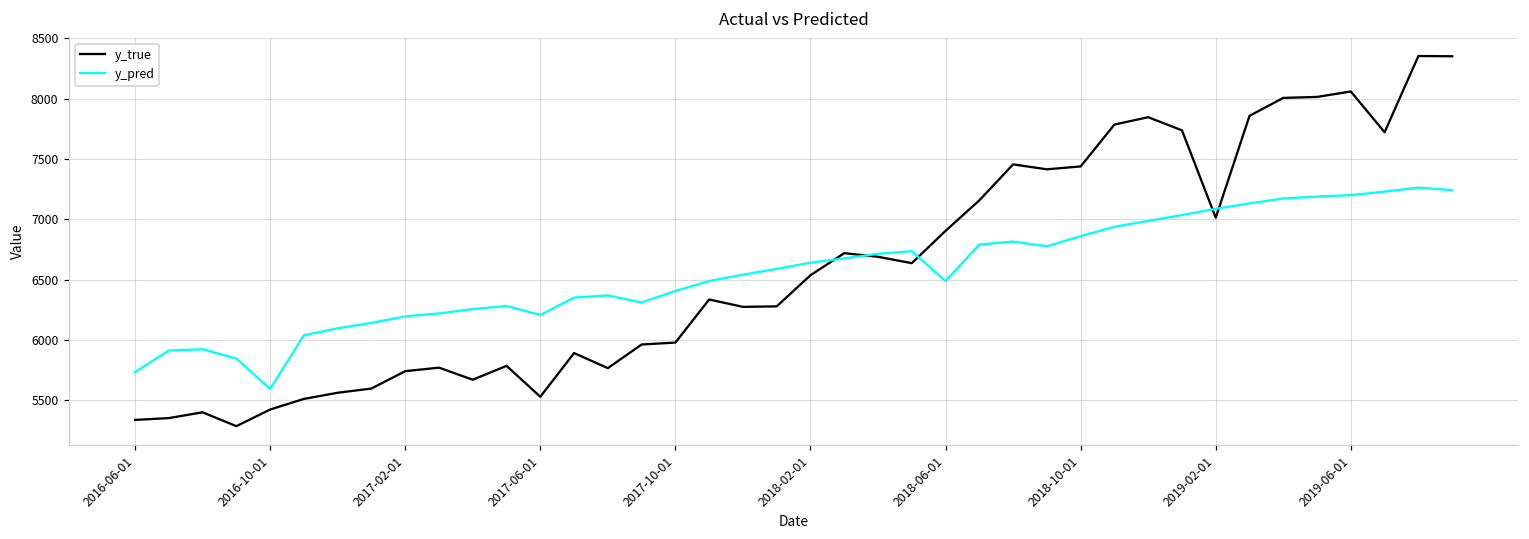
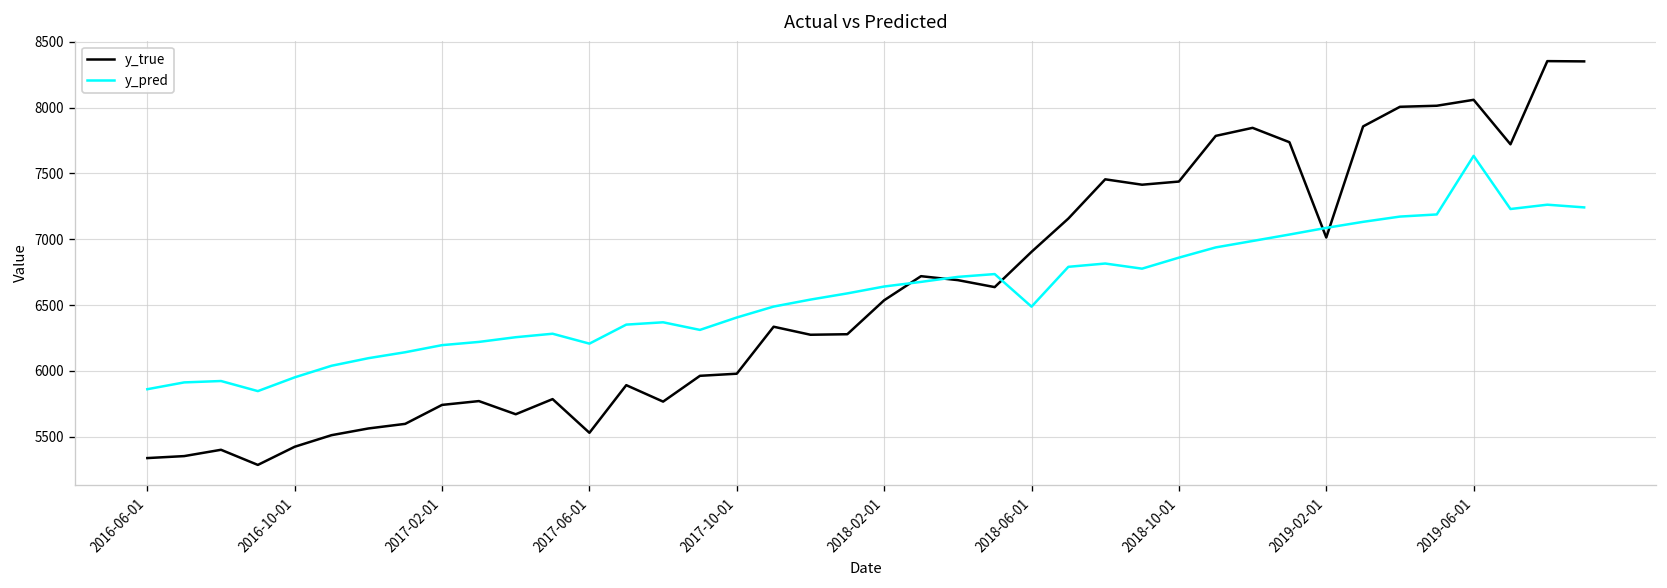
  {
    "y_true": {
      "2016-06-01": 5340,
      "2016-10-01": 5420,
      "2017-02-01": 5740,
      "2017-06-01": 5530,
      "2017-10-01": 5980,
      "2018-02-01": 6540,
      "2018-06-01": 6900,
      "2018-10-01": 7440,
      "2019-02-01": 7010,
      "2019-06-01": 8060
    },
    "y_pred": {
-     "2016-06-01": 5730,
-     "2016-10-01": 5590,
+     "2016-06-01": 5860,
+     "2016-10-01": 5950,
      "2017-02-01": 6200,
      "2017-06-01": 6210,
      "2017-10-01": 6410,
      "2018-02-01": 6640,
      "2018-06-01": 6490,
      "2018-10-01": 6860,
      "2019-02-01": 7090,
-     "2019-06-01": 7200
+     "2019-06-01": 7630
    }
  }
